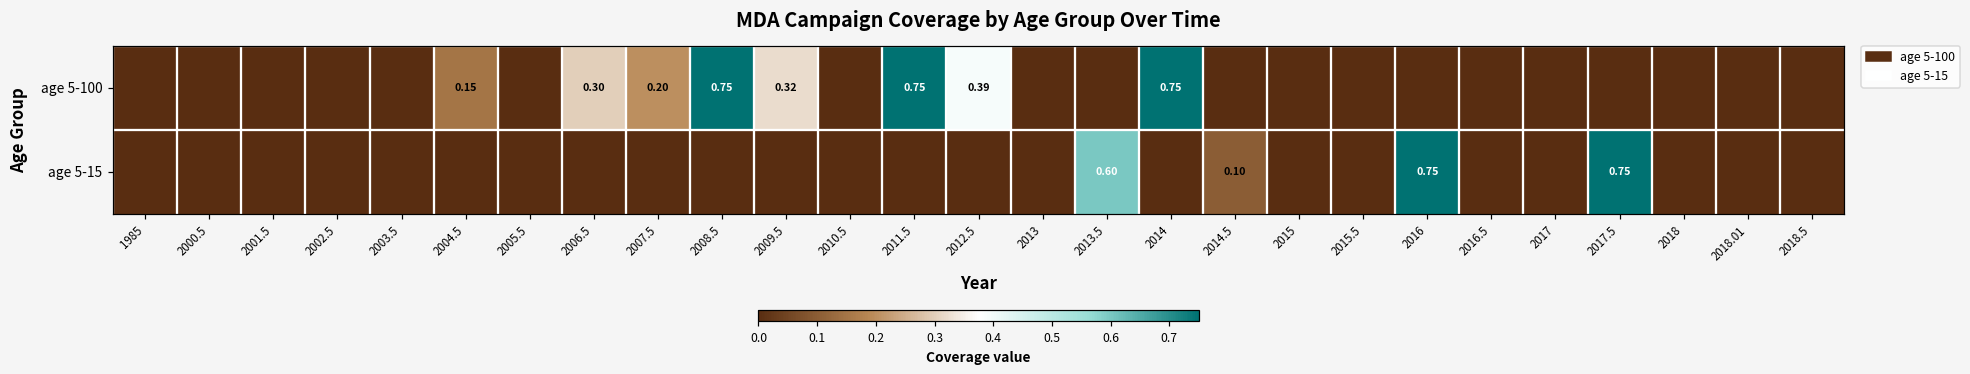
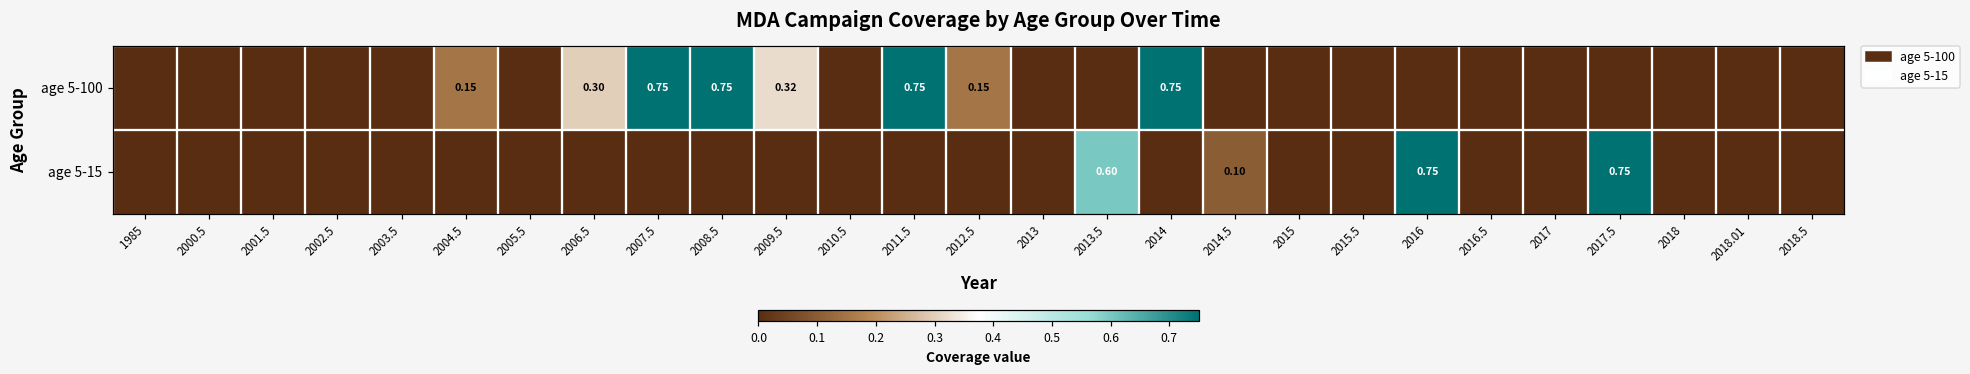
  {
    "age 5-100": {
      "2004.5": 0.15,
      "2006.5": 0.30,
-     "2007.5": 0.20,
+     "2007.5": 0.75,
      "2008.5": 0.75,
      "2009.5": 0.32,
      "2011.5": 0.75,
-     "2012.5": 0.39,
+     "2012.5": 0.15,
      "2014": 0.75
    },
    "age 5-15": {
      "2013.5": 0.60,
      "2014.5": 0.10,
      "2016": 0.75,
      "2017.5": 0.75
    }
  }
